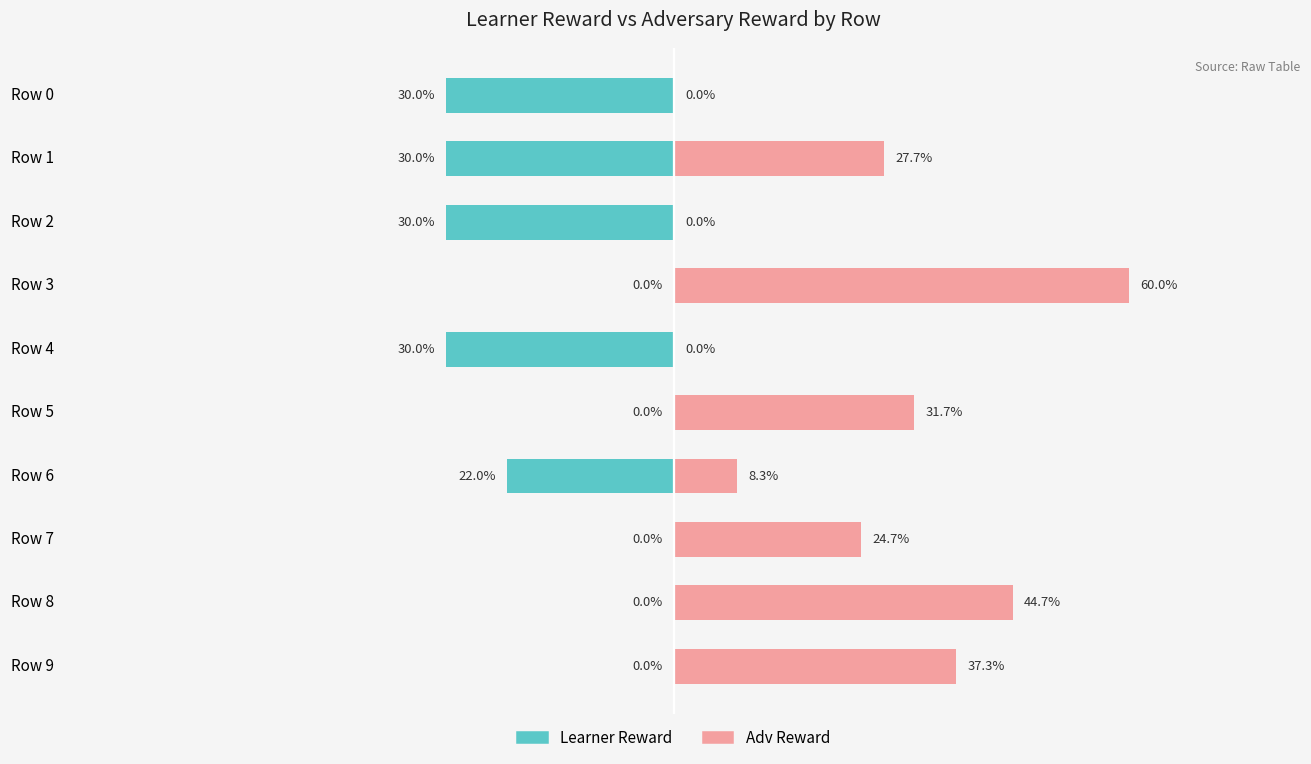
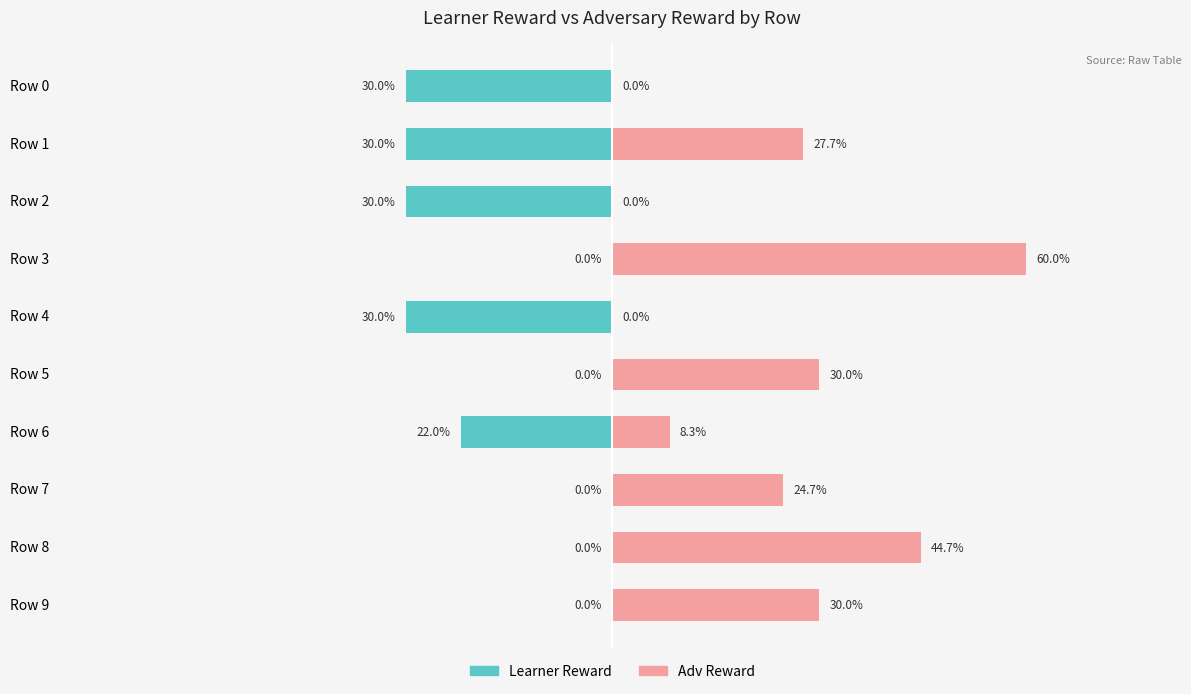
  {
    "Learner Reward": {
      "Row 3": "0.0%",
      "Row 5": "0.0%",
      "Row 7": "0.0%",
      "Row 8": "0.0%",
      "Row 9": "0.0%"
    },
    "Adv Reward": {
      "Row 0": "0.0%",
      "Row 1": "27.7%",
      "Row 2": "0.0%",
      "Row 3": "60.0%",
      "Row 4": "0.0%",
-     "Row 5": "31.7%",
+     "Row 5": "30.0%",
      "Row 6": "8.3%",
      "Row 7": "24.7%",
      "Row 8": "44.7%",
-     "Row 9": "37.3%"
+     "Row 9": "30.0%"
    }
  }
